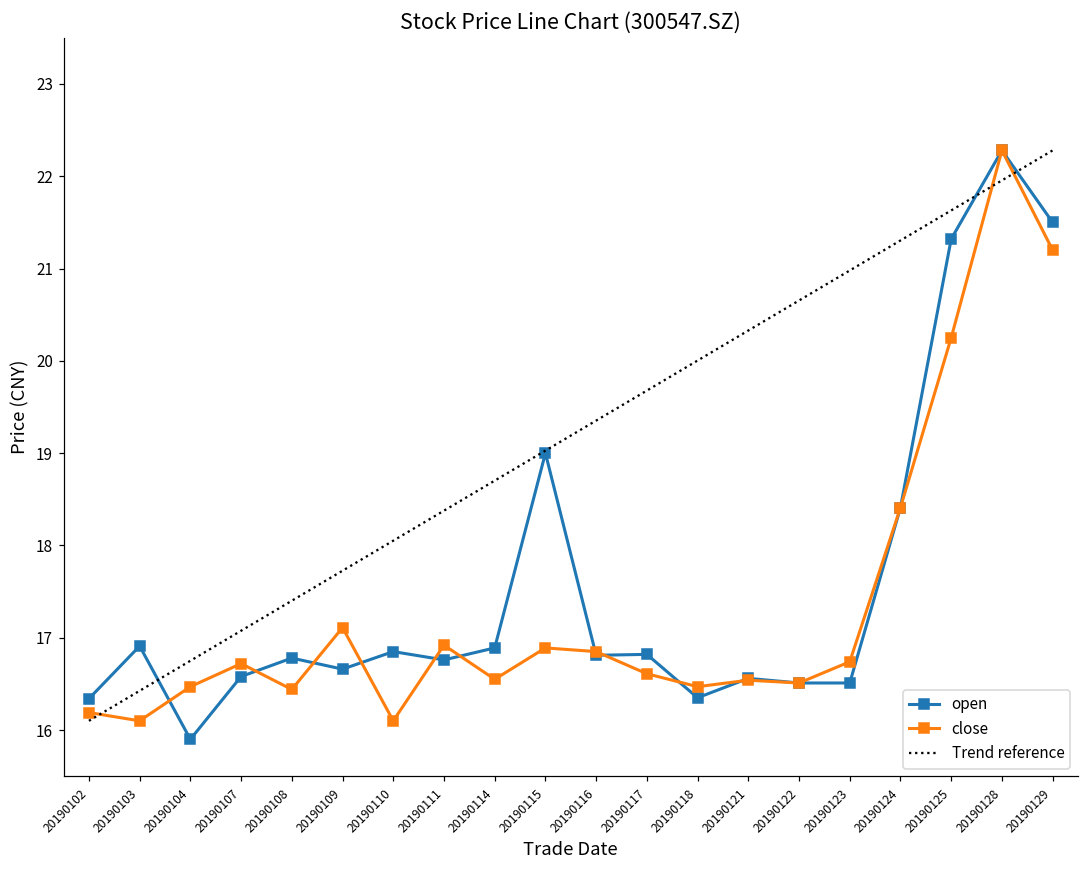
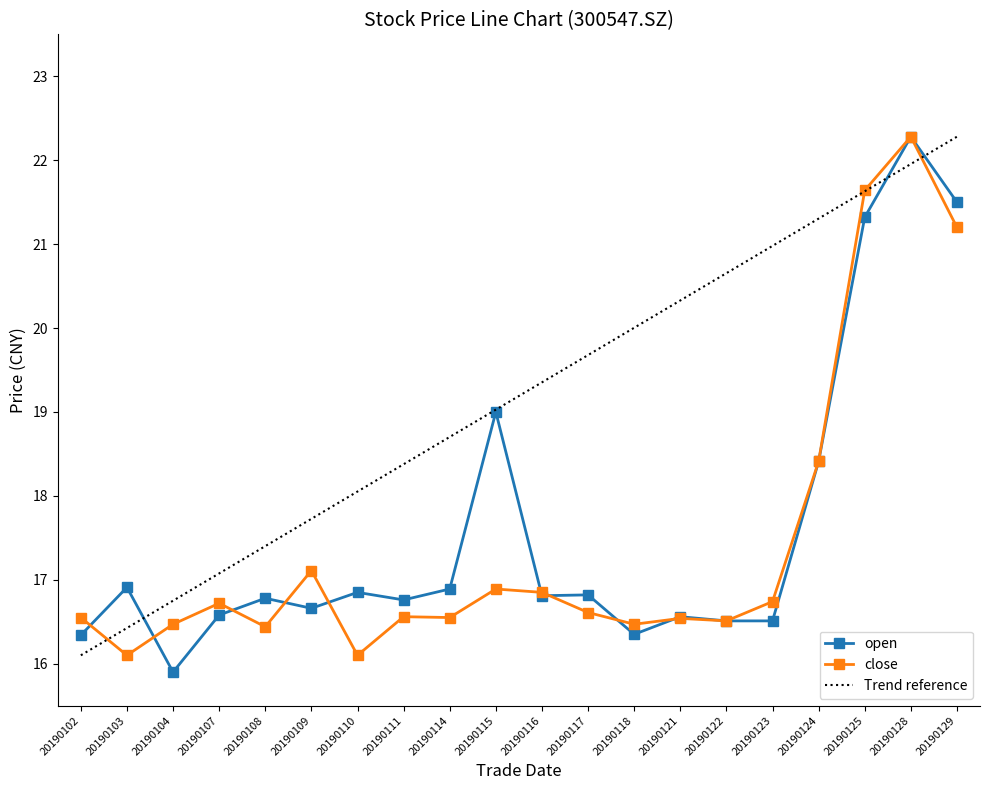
  {
    "open": {
      "20190102": 16.3,
      "20190103": 16.9,
      "20190104": 15.9,
      "20190107": 16.6,
      "20190108": 16.8,
      "20190109": 16.7,
      "20190110": 16.9,
      "20190111": 16.8,
      "20190114": 16.9,
      "20190115": 19.0,
      "20190116": 16.8,
      "20190117": 16.8,
      "20190118": 16.4,
      "20190123": 16.5,
      "20190125": 21.3,
      "20190129": 21.5
    },
    "close": {
-     "20190102": 16.2,
+     "20190102": 16.6,
      "20190103": 16.1,
      "20190104": 16.5,
      "20190107": 16.7,
      "20190108": 16.4,
      "20190109": 17.1,
      "20190110": 16.1,
-     "20190111": 16.9,
+     "20190111": 16.6,
      "20190114": 16.6,
      "20190115": 16.9,
      "20190116": 16.9,
      "20190117": 16.6,
      "20190118": 16.5,
      "20190123": 16.7,
-     "20190125": 20.3,
+     "20190125": 21.6,
      "20190129": 21.2
    },
    "Trend reference": {
      "20190102": 16.1,
      "20190129": 22.3
    }
  }
